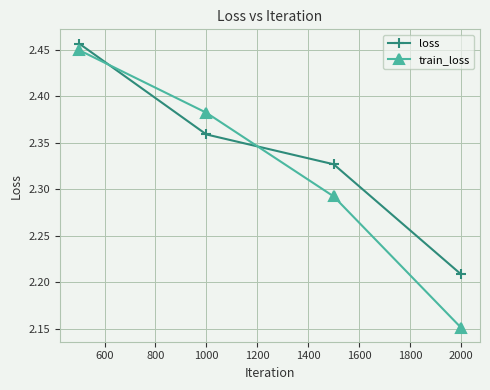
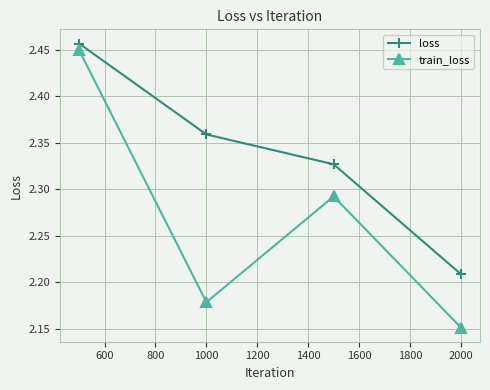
  {
    "loss": {
      "1000": 2.36,
      "2000": 2.21
    },
    "train_loss": {
-     "1000": 2.38,
+     "1000": 2.18,
      "2000": 2.15
    }
  }
